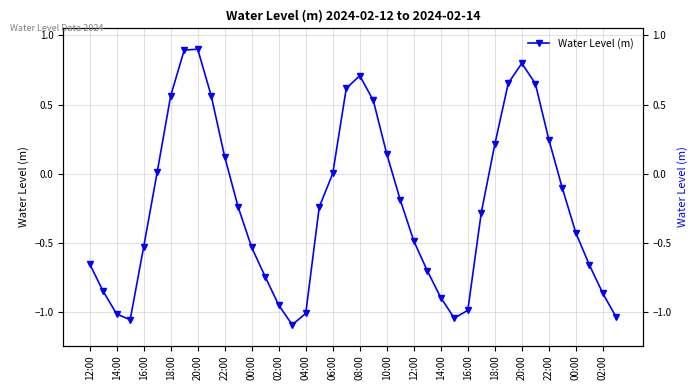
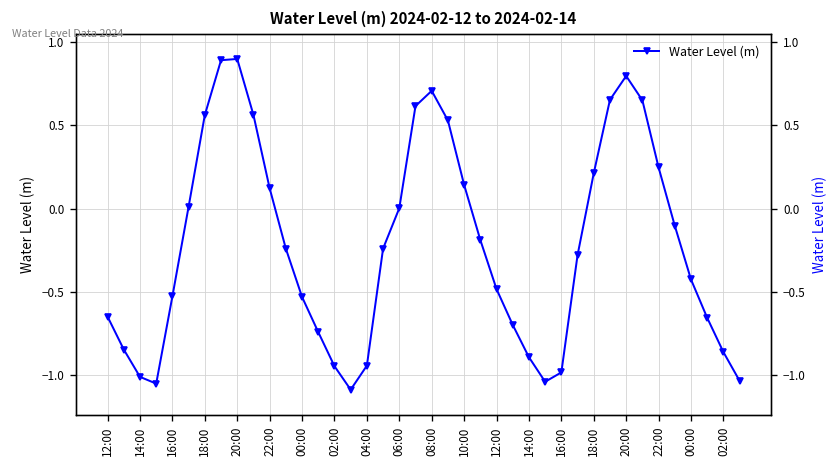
  {
-   "04:00": -1.01,
+   "04:00": -0.94,
    "06:00": 0.00,
    "08:00": 0.71,
    "10:00": 0.14
  }
